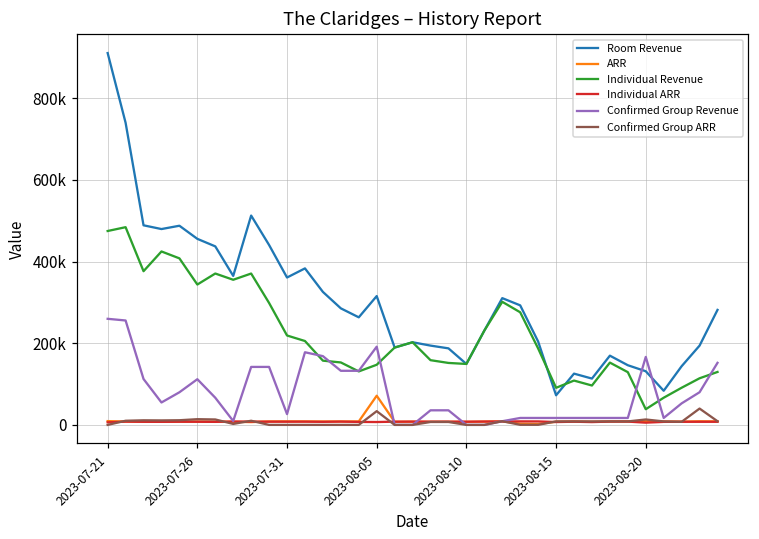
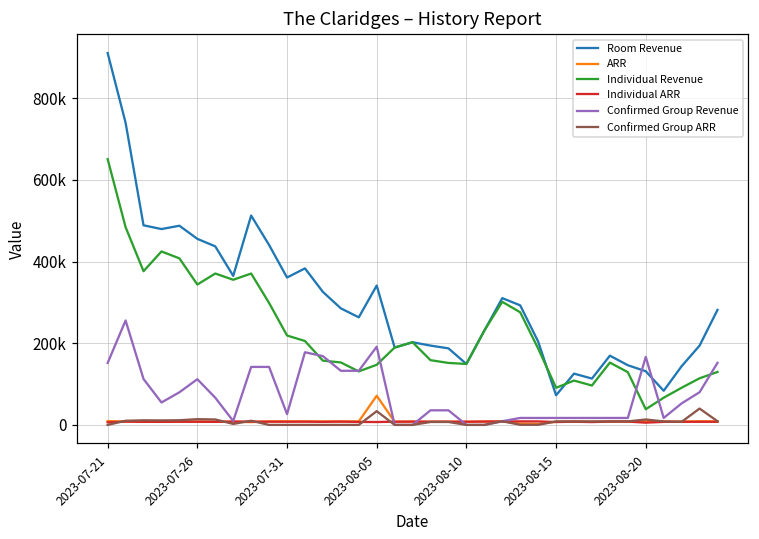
  {
    "Room Revenue": {
      "2023-07-21": 910000,
      "2023-07-26": 460000,
      "2023-07-31": 360000,
-     "2023-08-05": 320000,
+     "2023-08-05": 340000,
      "2023-08-15": 70000,
      "2023-08-20": 130000
    },
    "ARR": {
      "2023-08-05": 70000
    },
    "Individual Revenue": {
-     "2023-07-21": 470000,
+     "2023-07-21": 650000,
      "2023-07-26": 340000,
      "2023-07-31": 220000,
      "2023-08-05": 150000,
      "2023-08-15": 90000,
      "2023-08-20": 40000
    },
    "Individual ARR": {
      "2023-08-05": 10000
    },
    "Confirmed Group Revenue": {
-     "2023-07-21": 260000,
+     "2023-07-21": 150000,
      "2023-07-26": 110000,
      "2023-07-31": 30000,
      "2023-08-05": 190000,
      "2023-08-15": 20000,
      "2023-08-20": 170000
    },
    "Confirmed Group ARR": {
      "2023-07-31": 0,
      "2023-08-05": 30000
    }
  }
